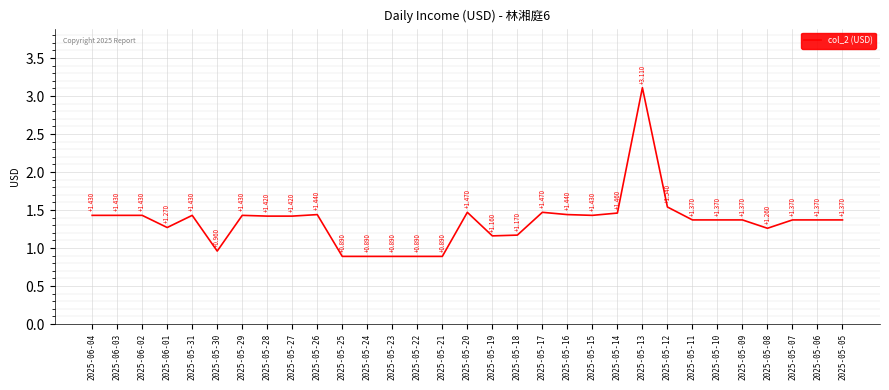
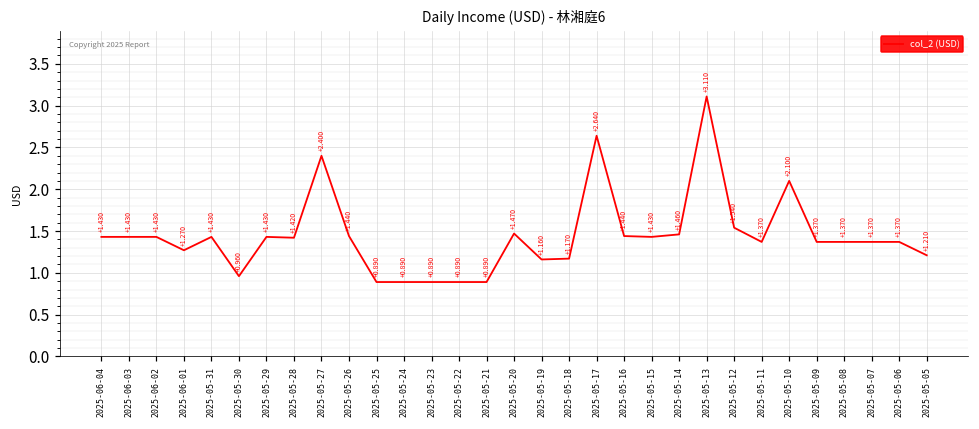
  {
    "2025-06-04": "+1.430",
    "2025-06-03": "+1.430",
    "2025-06-02": "+1.430",
    "2025-06-01": "+1.270",
    "2025-05-31": "+1.430",
    "2025-05-30": "+0.960",
    "2025-05-29": "+1.430",
    "2025-05-28": "+1.420",
-   "2025-05-27": "+1.420",
+   "2025-05-27": "+2.400",
    "2025-05-26": "+1.440",
    "2025-05-25": "+0.890",
    "2025-05-24": "+0.890",
    "2025-05-23": "+0.890",
    "2025-05-22": "+0.890",
    "2025-05-21": "+0.890",
    "2025-05-20": "+1.470",
    "2025-05-19": "+1.160",
    "2025-05-18": "+1.170",
-   "2025-05-17": "+1.470",
+   "2025-05-17": "+2.640",
    "2025-05-16": "+1.440",
    "2025-05-15": "+1.430",
    "2025-05-14": "+1.460",
    "2025-05-13": "+3.110",
    "2025-05-12": "+1.540",
    "2025-05-11": "+1.370",
-   "2025-05-10": "+1.370",
+   "2025-05-10": "+2.100",
    "2025-05-09": "+1.370",
-   "2025-05-08": "+1.260",
+   "2025-05-08": "+1.370",
    "2025-05-07": "+1.370",
    "2025-05-06": "+1.370",
-   "2025-05-05": "+1.370"
+   "2025-05-05": "+1.210"
  }
